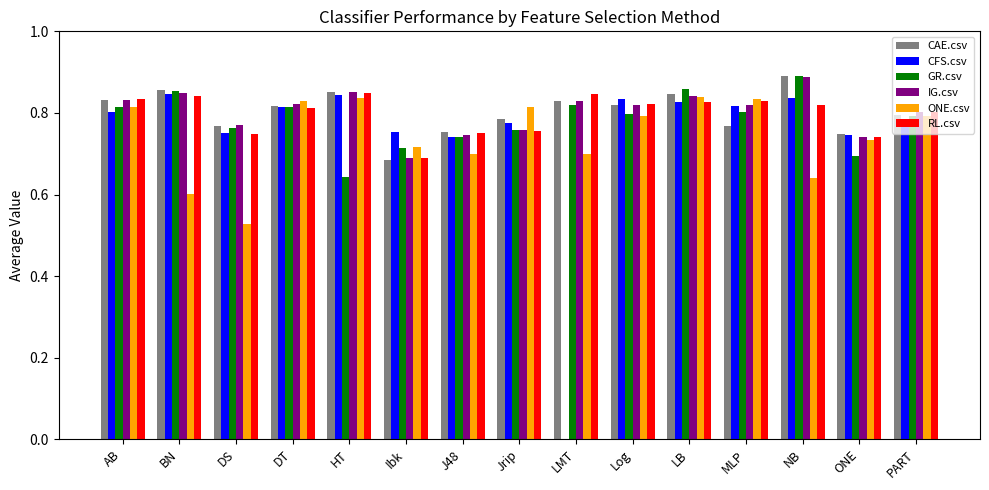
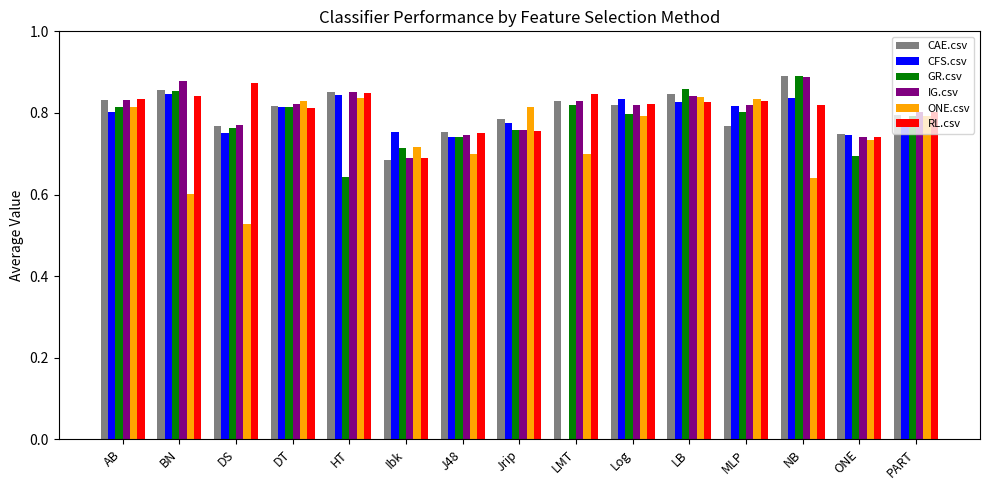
  {
    "CAE.csv": {
      "AB": 0.83,
      "BN": 0.86,
      "DS": 0.77,
      "DT": 0.82,
      "HT": 0.85,
      "Ibk": 0.69,
      "J48": 0.75,
      "Jrip": 0.79,
      "LMT": 0.83,
      "Log": 0.82,
      "LB": 0.85,
      "MLP": 0.77,
      "NB": 0.89,
      "ONE": 0.75
    },
    "CFS.csv": {
      "AB": 0.80,
      "BN": 0.85,
      "DS": 0.75,
      "DT": 0.81,
      "HT": 0.84,
      "Ibk": 0.75,
      "J48": 0.74,
      "Jrip": 0.77,
      "LMT": 0.00,
      "Log": 0.84,
      "LB": 0.83,
      "MLP": 0.82,
      "NB": 0.84,
      "ONE": 0.75
    },
    "GR.csv": {
      "AB": 0.82,
      "BN": 0.85,
      "DS": 0.76,
      "DT": 0.82,
      "HT": 0.64,
      "Ibk": 0.71,
      "J48": 0.74,
      "Jrip": 0.76,
      "LMT": 0.82,
      "Log": 0.80,
      "LB": 0.86,
      "MLP": 0.80,
      "NB": 0.89,
      "ONE": 0.69
    },
    "IG.csv": {
      "AB": 0.83,
-     "BN": 0.85,
+     "BN": 0.88,
      "DS": 0.77,
      "DT": 0.82,
      "HT": 0.85,
      "Ibk": 0.69,
      "J48": 0.74,
      "Jrip": 0.76,
      "LMT": 0.83,
      "Log": 0.82,
      "LB": 0.84,
      "MLP": 0.82,
      "NB": 0.89,
      "ONE": 0.74
    },
    "ONE.csv": {
      "AB": 0.81,
      "BN": 0.60,
      "DS": 0.53,
      "DT": 0.83,
      "HT": 0.84,
      "Ibk": 0.72,
      "J48": 0.70,
      "Jrip": 0.82,
      "LMT": 0.70,
      "Log": 0.79,
      "LB": 0.84,
      "MLP": 0.83,
      "NB": 0.64,
      "ONE": 0.73
    },
    "RL.csv": {
      "AB": 0.84,
      "BN": 0.84,
-     "DS": 0.75,
+     "DS": 0.87,
      "DT": 0.81,
      "HT": 0.85,
      "Ibk": 0.69,
      "J48": 0.75,
      "Jrip": 0.75,
      "LMT": 0.85,
      "Log": 0.82,
      "LB": 0.83,
      "MLP": 0.83,
      "NB": 0.82,
      "ONE": 0.74
    }
  }
